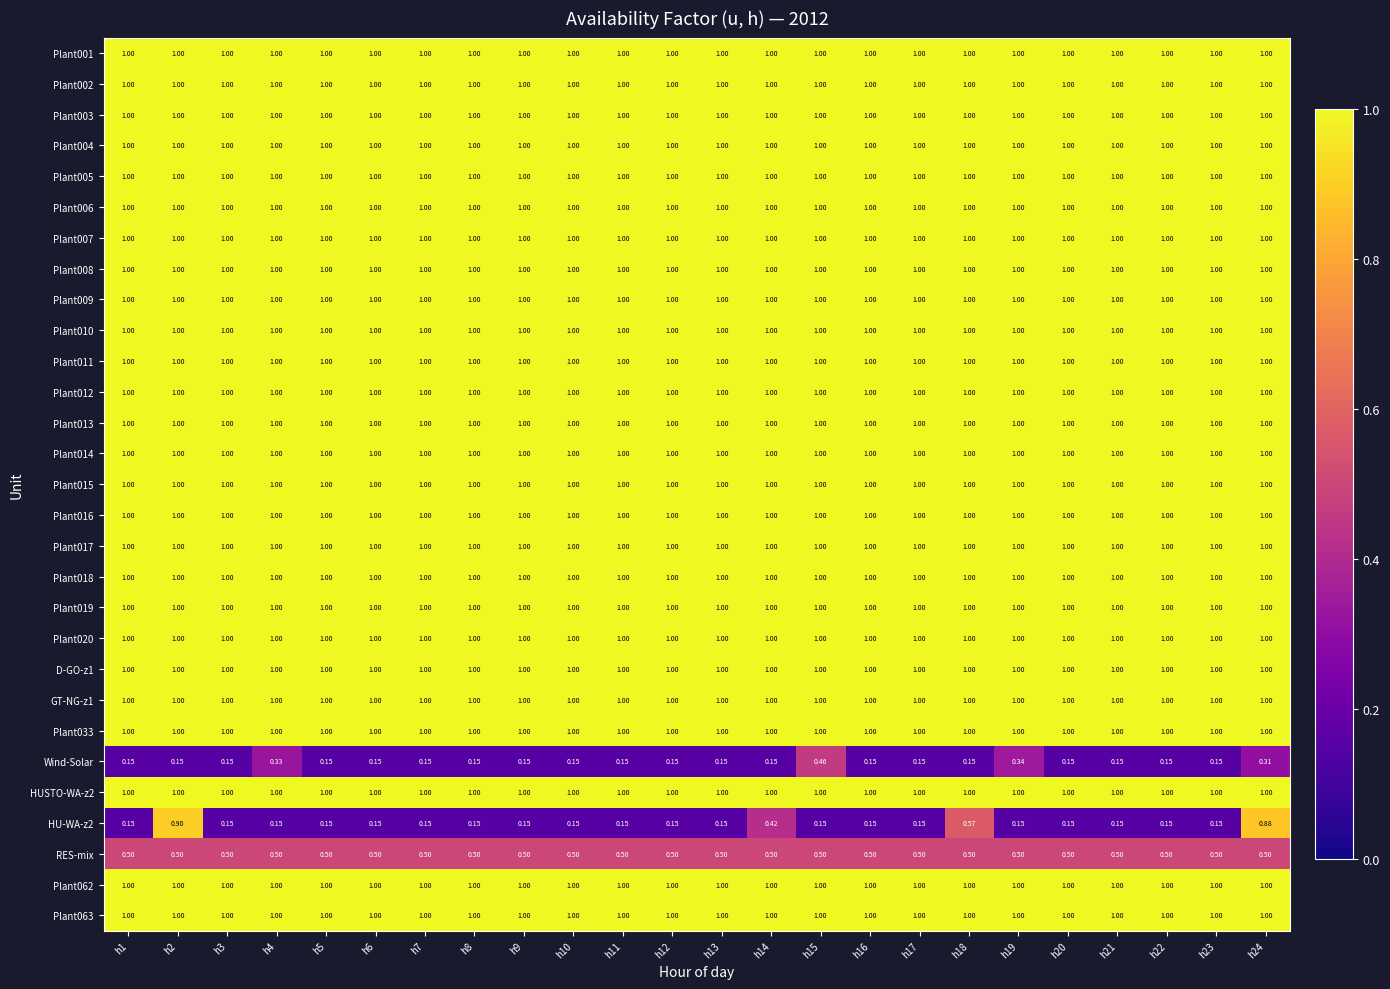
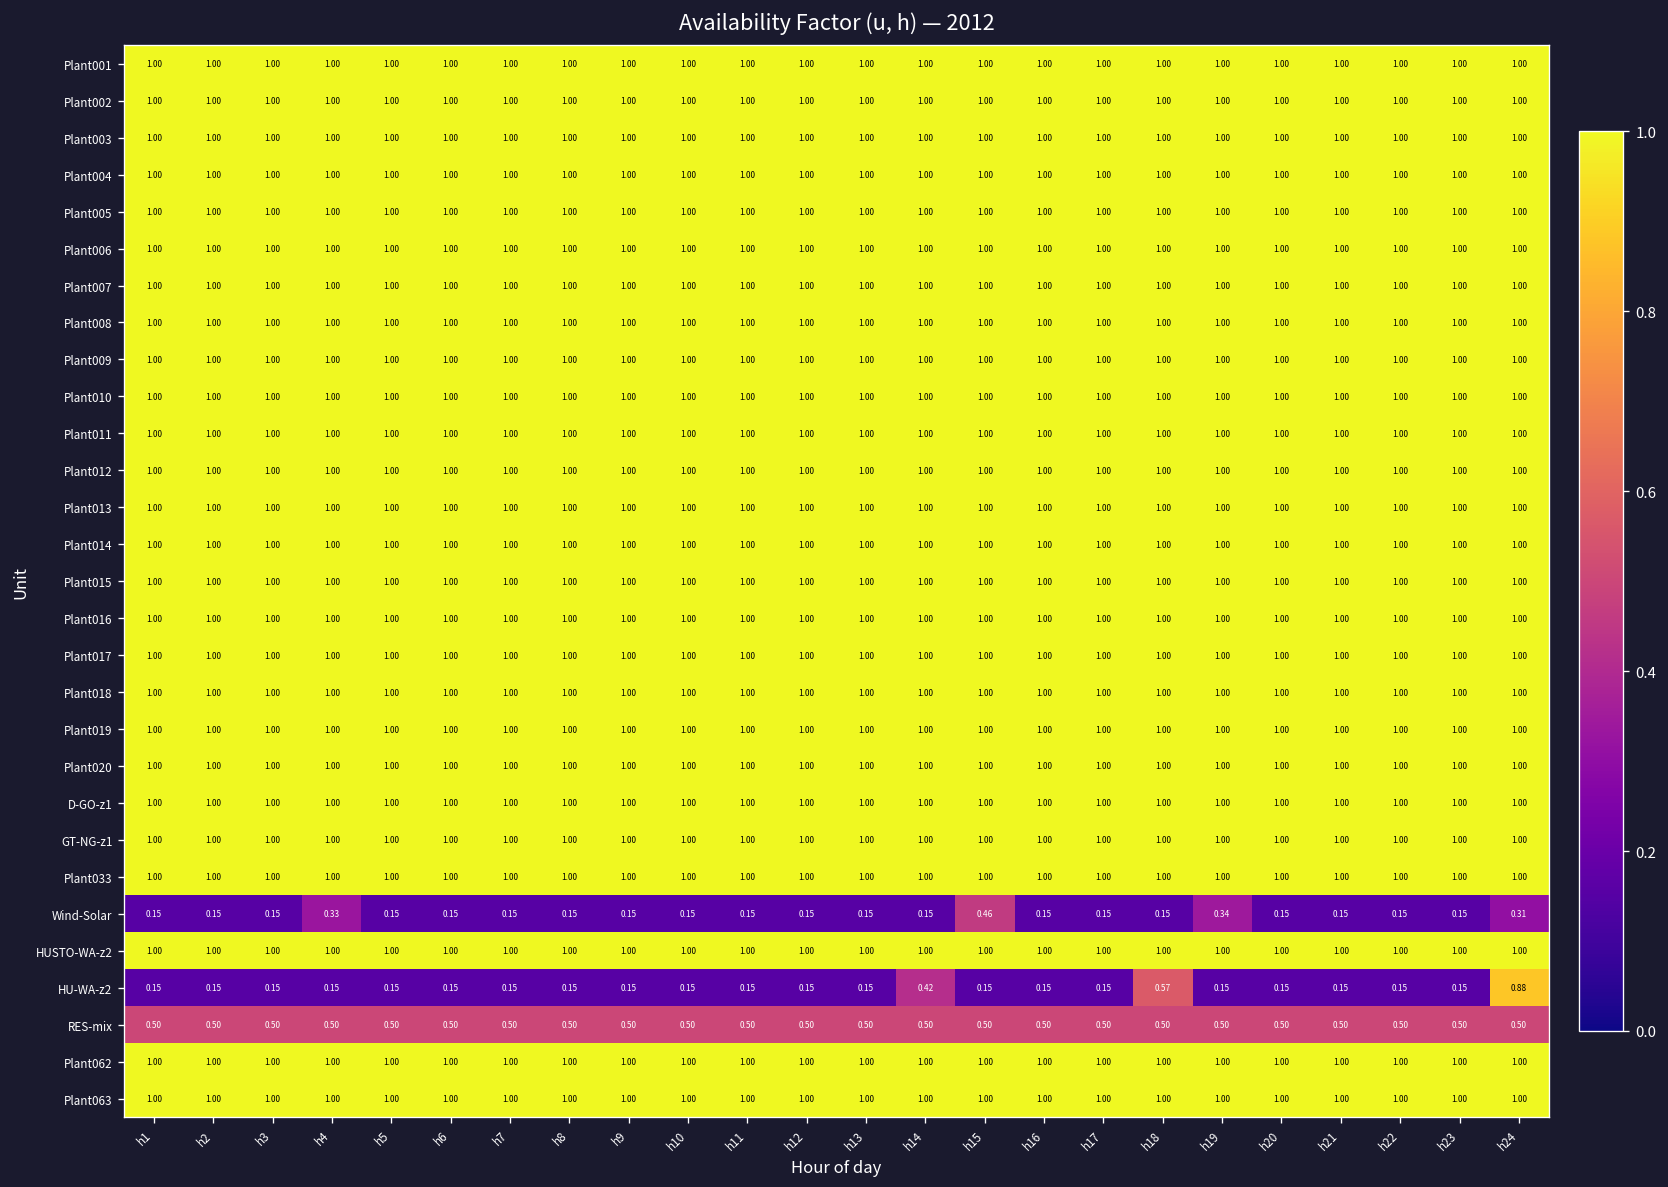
  {
    "HU-WA-z2": {
      "h1": 0.15,
-     "h2": 0.90,
+     "h2": 0.15,
      "h3": 0.15,
      "h4": 0.15,
      "h5": 0.15,
      "h6": 0.15,
      "h7": 0.15,
      "h8": 0.15,
      "h9": 0.15,
      "h10": 0.15,
      "h11": 0.15,
      "h12": 0.15,
      "h13": 0.15,
      "h14": 0.42,
      "h15": 0.15,
      "h16": 0.15,
      "h17": 0.15,
      "h18": 0.57,
      "h19": 0.15,
      "h20": 0.15,
      "h21": 0.15,
      "h22": 0.15,
      "h23": 0.15,
      "h24": 0.88
    }
  }
